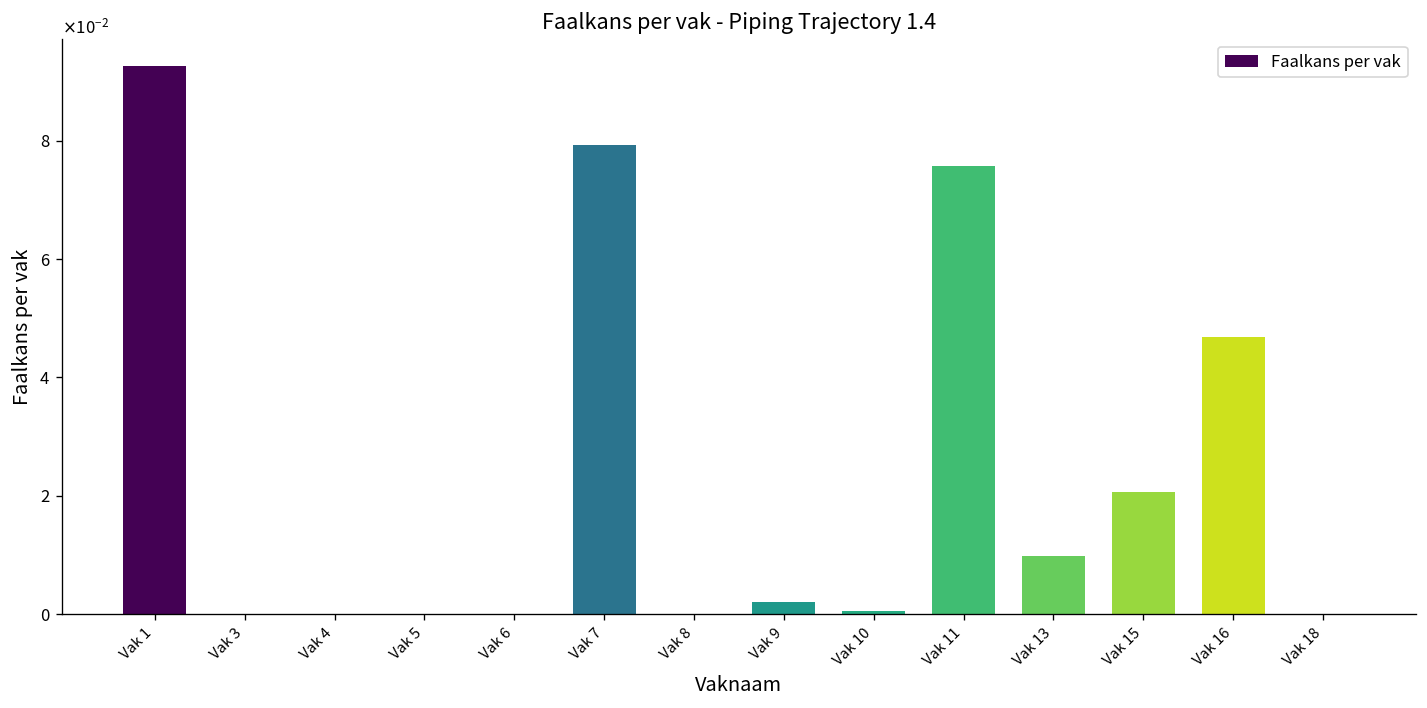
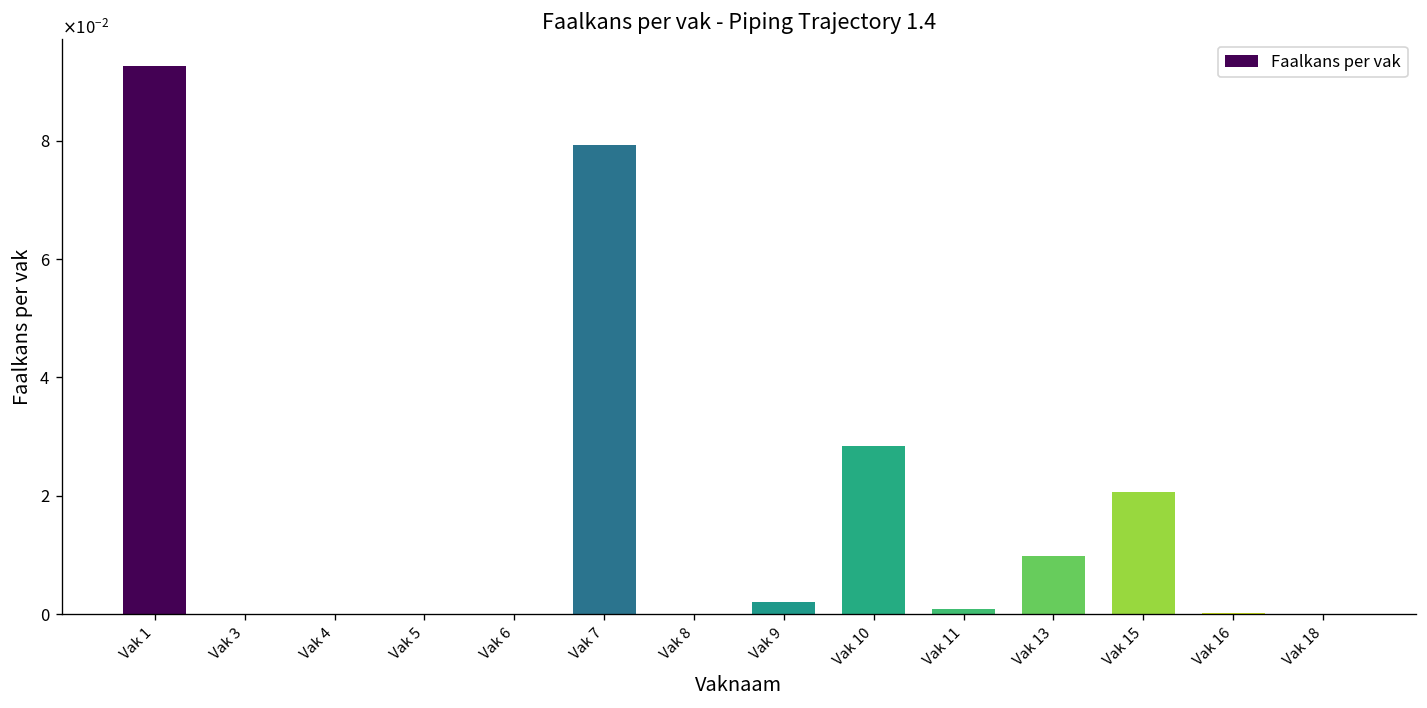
  {
    "Vak 1": 0.093,
    "Vak 7": 0.079,
    "Vak 9": 0.002,
-   "Vak 10": 0.001,
-   "Vak 11": 0.076,
+   "Vak 10": 0.028,
+   "Vak 11": 0.001,
    "Vak 13": 0.010,
    "Vak 15": 0.021,
-   "Vak 16": 0.047
+   "Vak 16": 0.000
  }
